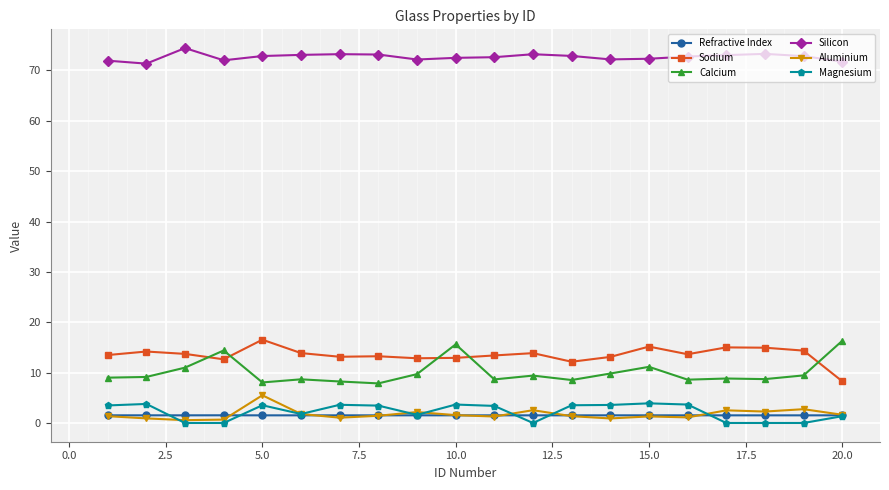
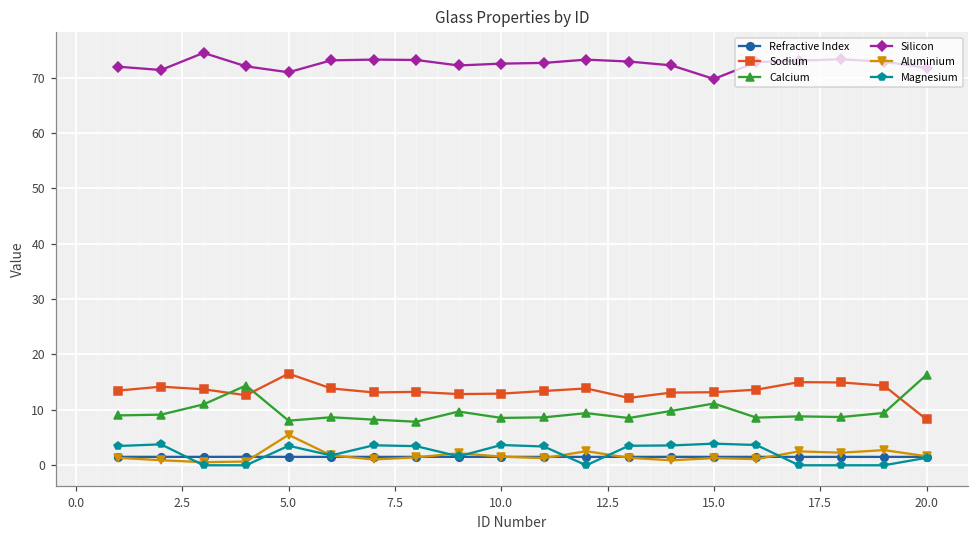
  {
    "Sodium": {
      "5.0": 17,
      "10.0": 13,
-     "15.0": 15,
+     "15.0": 13,
      "20.0": 8
    },
    "Calcium": {
      "5.0": 8,
-     "10.0": 16,
+     "10.0": 9,
      "15.0": 11,
      "20.0": 16
    },
    "Silicon": {
-     "5.0": 73,
+     "5.0": 71,
      "10.0": 73,
-     "15.0": 72
+     "15.0": 70
    },
    "Aluminium": {
      "5.0": 6
    }
  }
